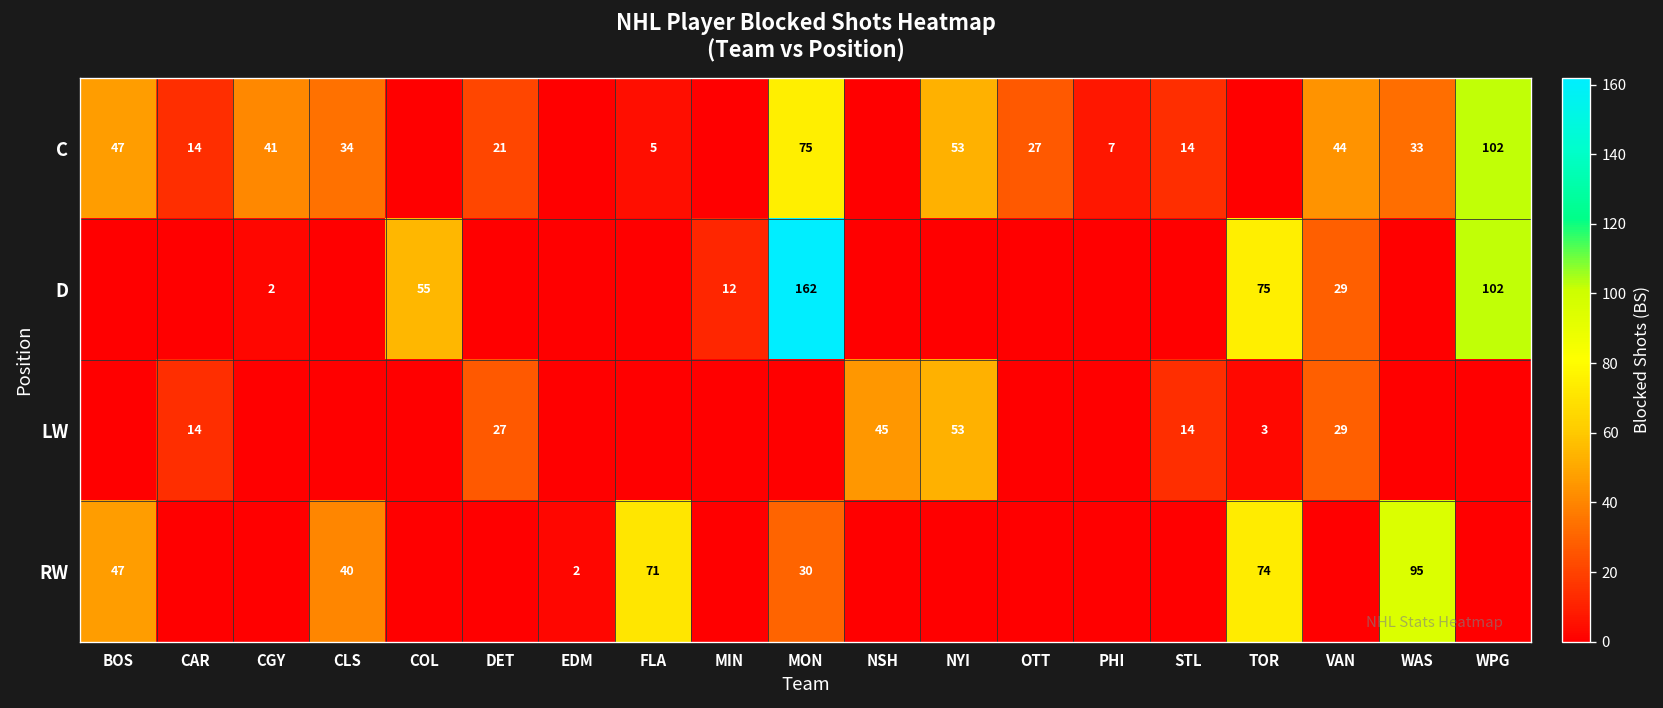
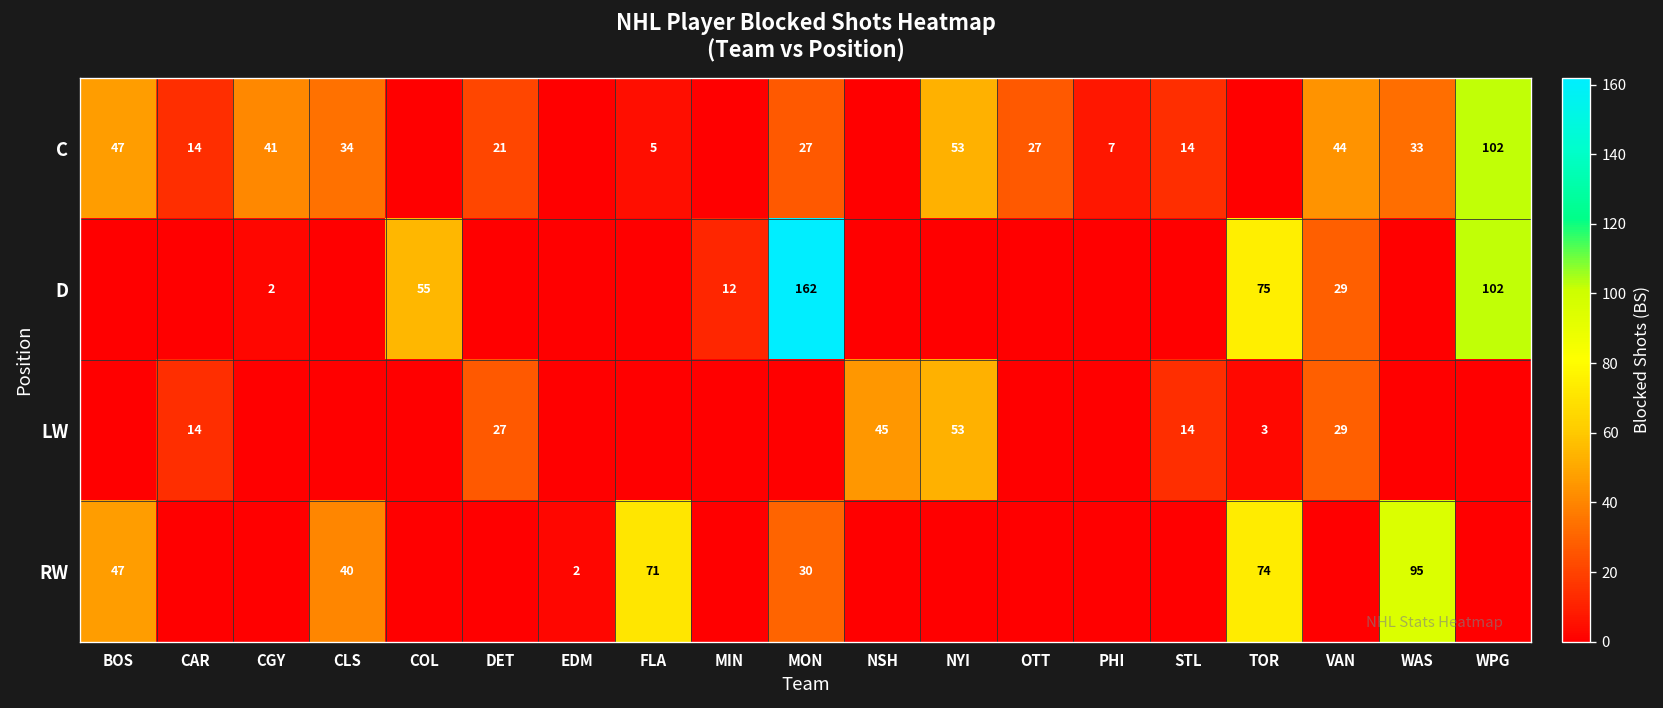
  {
    "C": {
      "BOS": 47,
      "CAR": 14,
      "CGY": 41,
      "CLS": 34,
      "DET": 21,
      "FLA": 5,
-     "MON": 75,
+     "MON": 27,
      "NYI": 53,
      "OTT": 27,
      "PHI": 7,
      "STL": 14,
      "VAN": 44,
      "WAS": 33,
      "WPG": 102
    },
    "D": {
      "CGY": 2,
      "COL": 55,
      "MIN": 12,
      "MON": 162,
      "TOR": 75,
      "VAN": 29,
      "WPG": 102
    },
    "LW": {
      "CAR": 14,
      "DET": 27,
      "NSH": 45,
      "NYI": 53,
      "STL": 14,
      "TOR": 3,
      "VAN": 29
    },
    "RW": {
      "BOS": 47,
      "CLS": 40,
      "EDM": 2,
      "FLA": 71,
      "MON": 30,
      "TOR": 74
    }
  }
